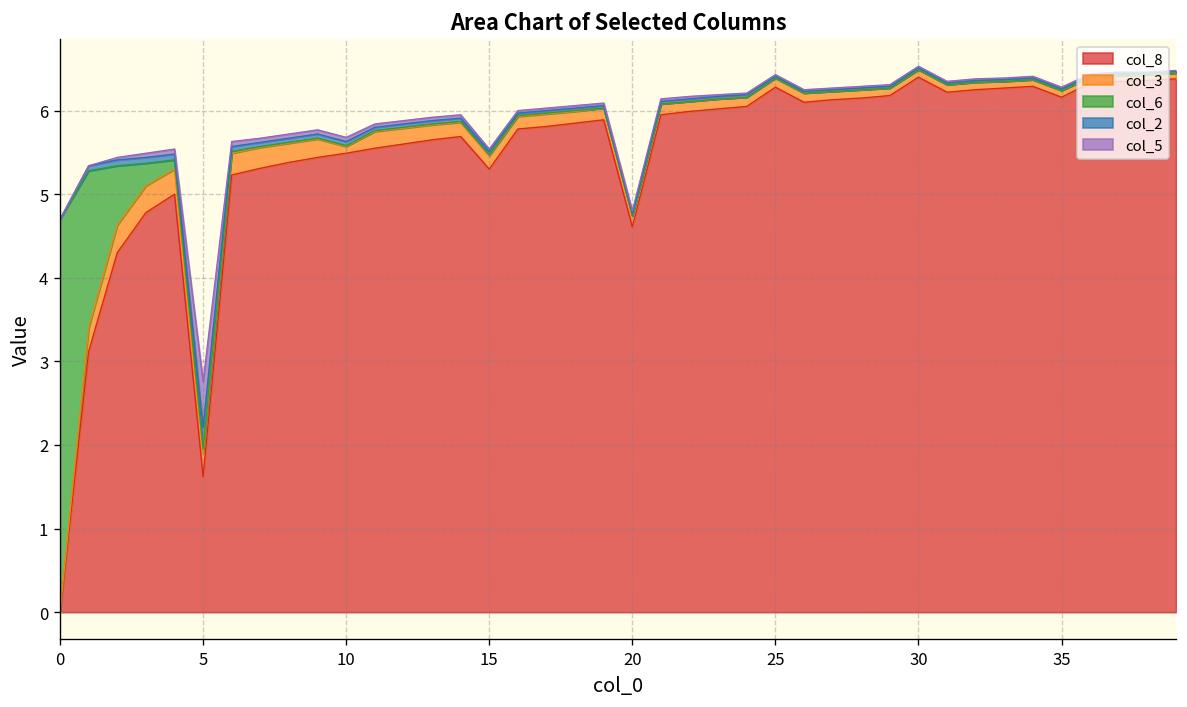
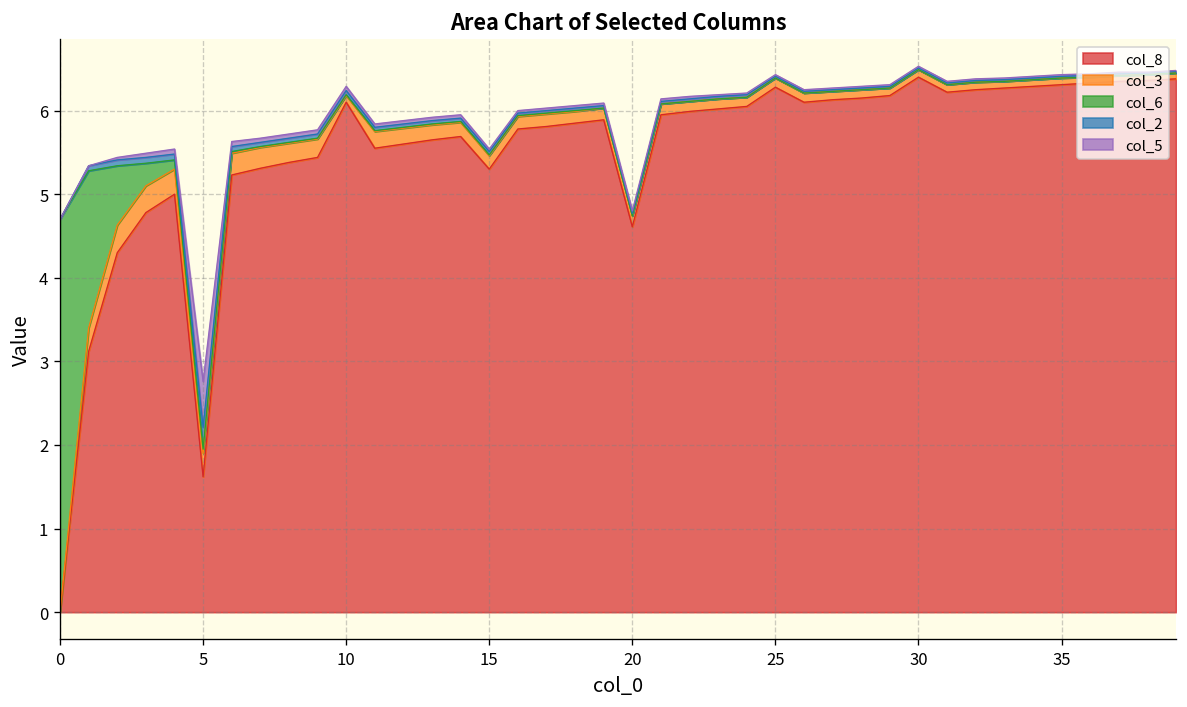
  {
    "col_8": {
      "5": 1.6,
-     "10": 5.5,
+     "10": 6.1,
      "15": 5.3,
      "20": 4.6,
      "25": 6.3,
      "30": 6.4,
-     "35": 6.2
+     "35": 6.3
    },
    "col_3": {
      "5": 0.3
    },
    "col_6": {
      "5": 0.1
    },
    "col_2": {
      "5": 0.3,
      "10": 0.0
    },
    "col_5": {
      "5": 0.5,
      "10": 0.0
    }
  }
